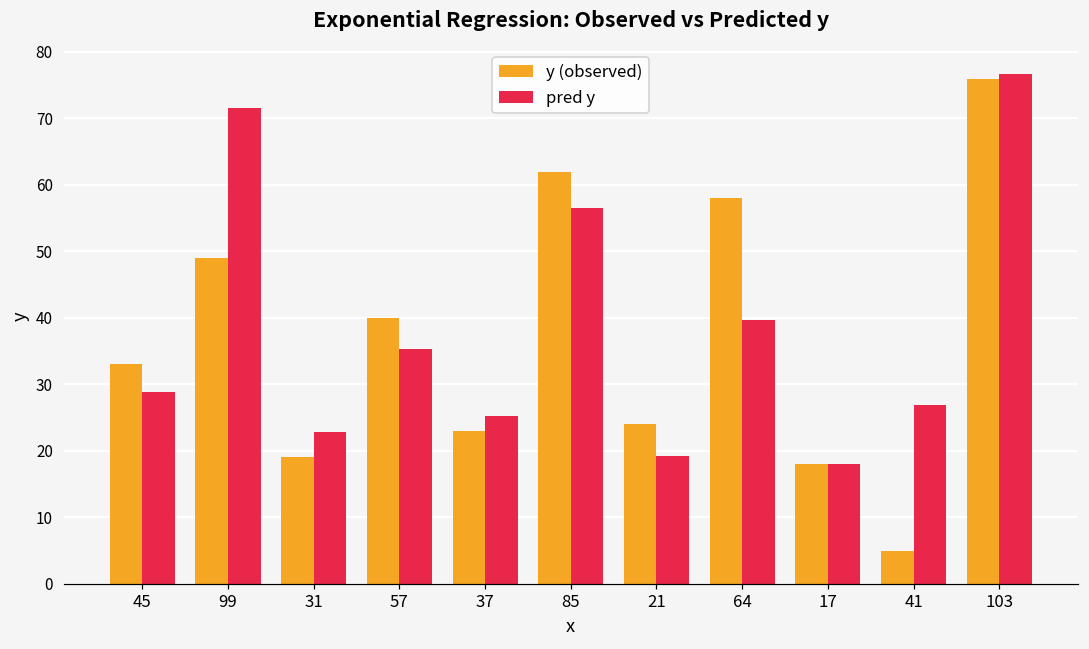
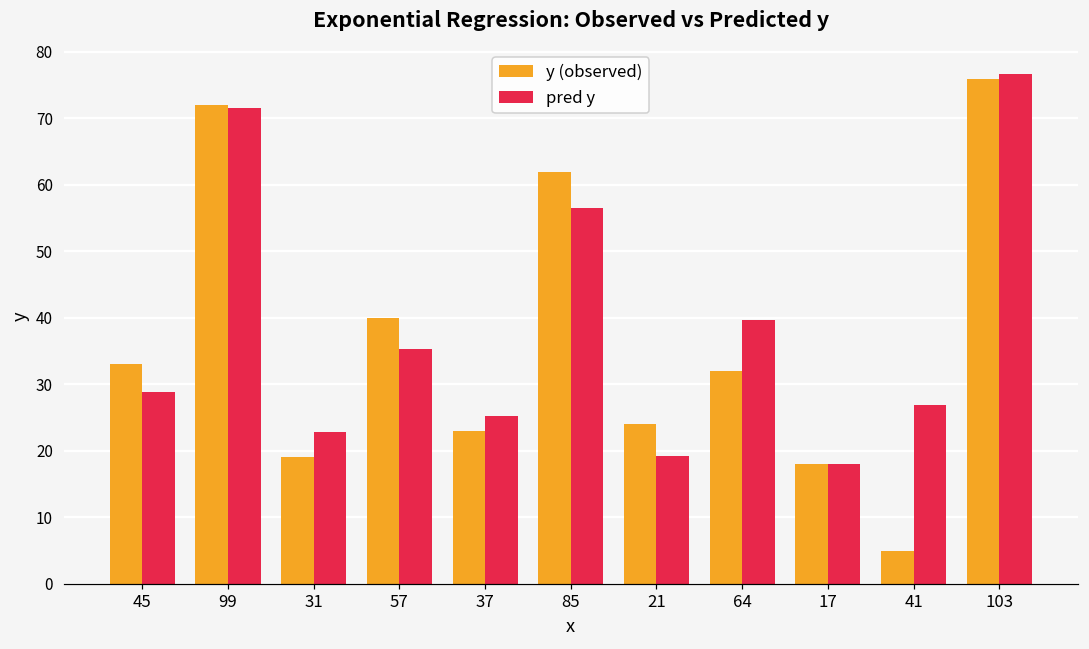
  {
    "y (observed)": {
      "45": 33,
-     "99": 49,
+     "99": 72,
      "31": 19,
      "57": 40,
      "37": 23,
      "85": 62,
      "21": 24,
-     "64": 58,
+     "64": 32,
      "17": 18,
      "41": 5,
      "103": 76
    },
    "pred y": {
      "45": 29,
      "99": 72,
      "31": 23,
      "57": 35,
      "37": 25,
      "85": 57,
      "21": 19,
      "64": 40,
      "17": 18,
      "41": 27,
      "103": 77
    }
  }
